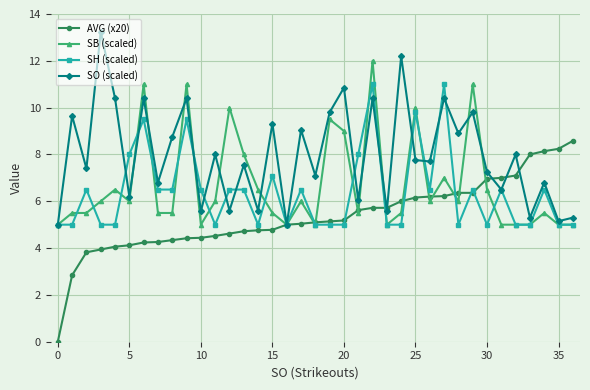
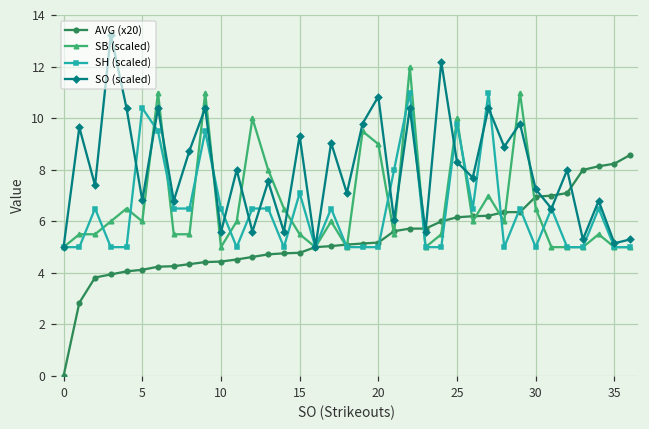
  {
    "SH (scaled)": {
-     "5": 8.0,
+     "5": 10.4,
      "10": 6.5,
      "15": 7.1,
      "20": 5.0,
      "25": 9.8,
      "30": 5.0
    },
    "SO (scaled)": {
-     "5": 6.2,
+     "5": 6.8,
      "10": 5.6,
      "15": 9.3,
      "20": 10.9,
-     "25": 7.8,
+     "25": 8.3,
      "30": 7.3,
      "35": 5.2
    }
  }
